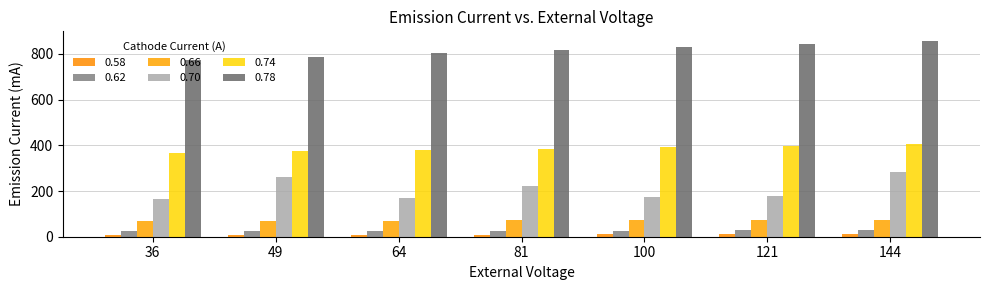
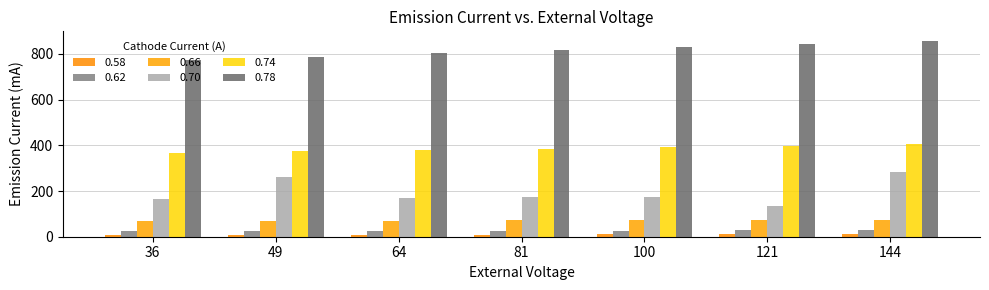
  {
    "0.70": {
      "36": 160,
      "49": 260,
      "64": 170,
-     "81": 220,
+     "81": 170,
      "100": 180,
-     "121": 180,
+     "121": 140,
      "144": 280
    }
  }
